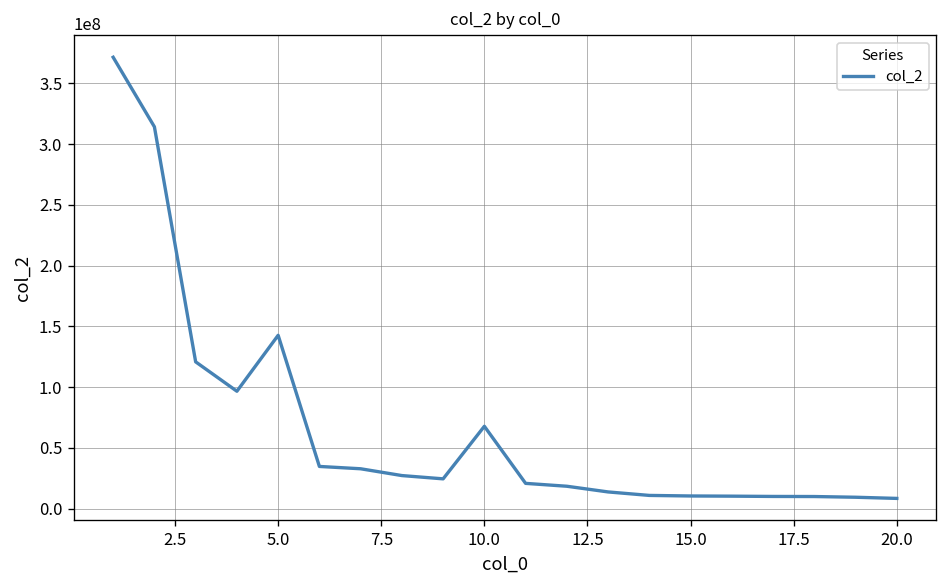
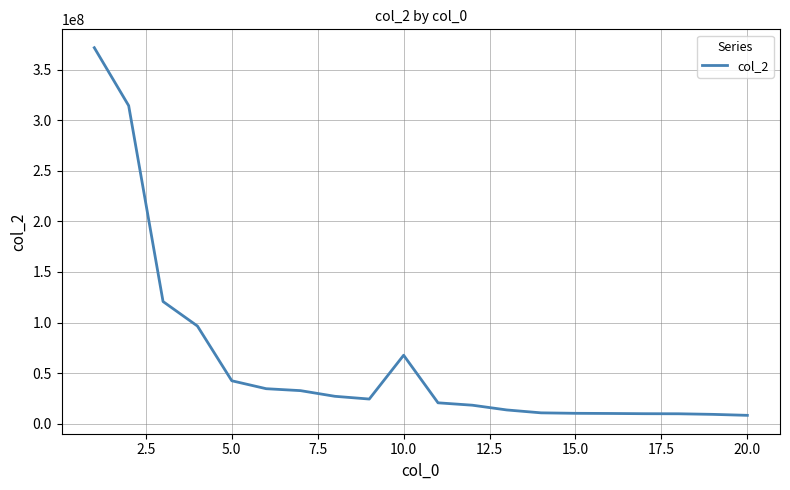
  {
-   "5.0": 143000000,
+   "5.0": 43000000,
    "10.0": 68000000,
    "15.0": 10000000,
    "20.0": 8000000
  }
